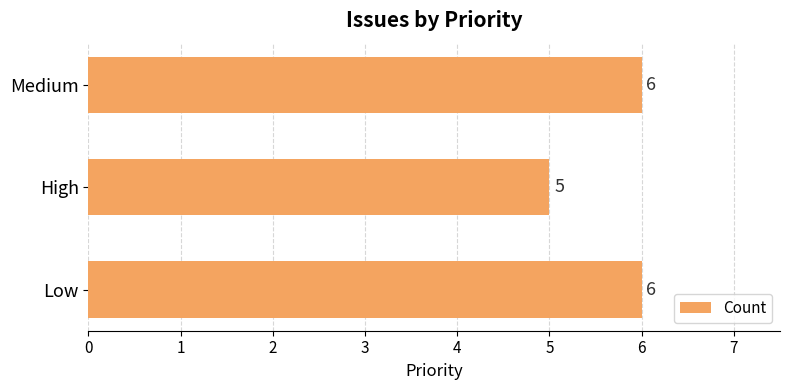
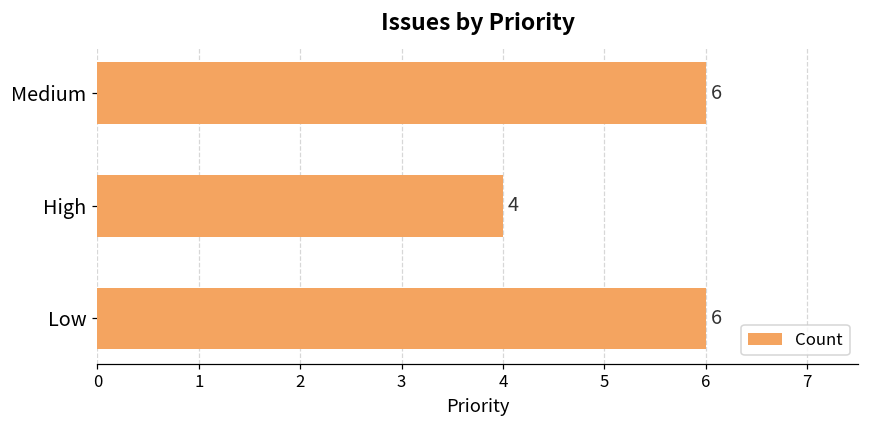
  {
    "Medium": 6,
-   "High": 5,
+   "High": 4,
    "Low": 6
  }
